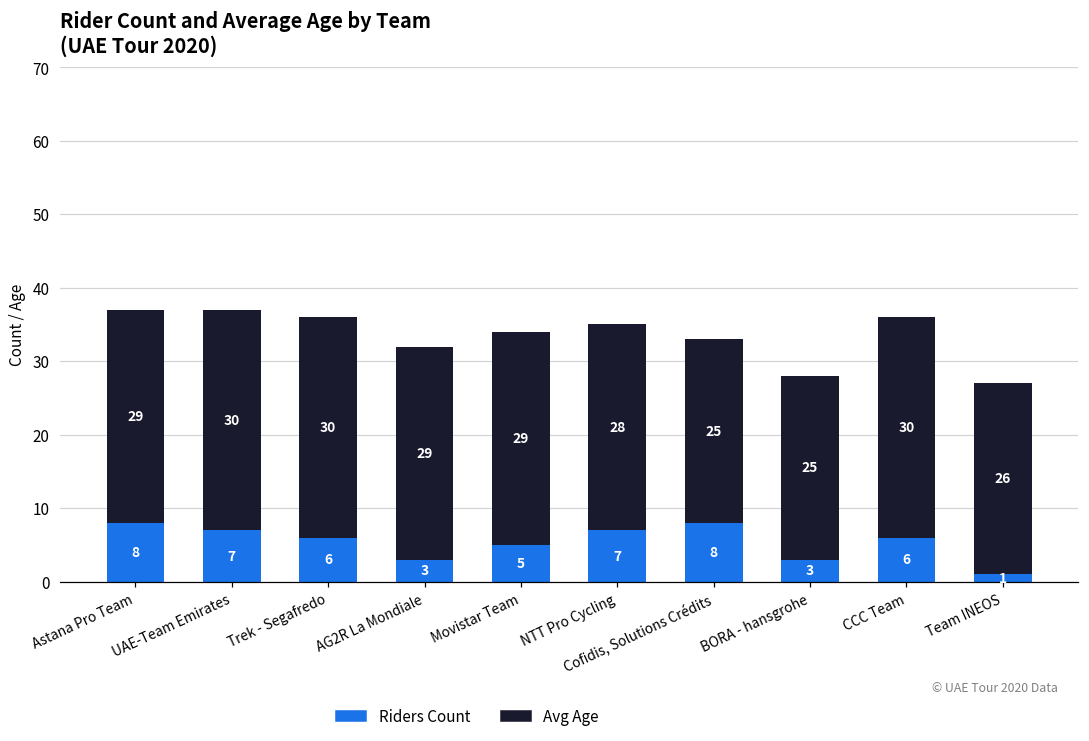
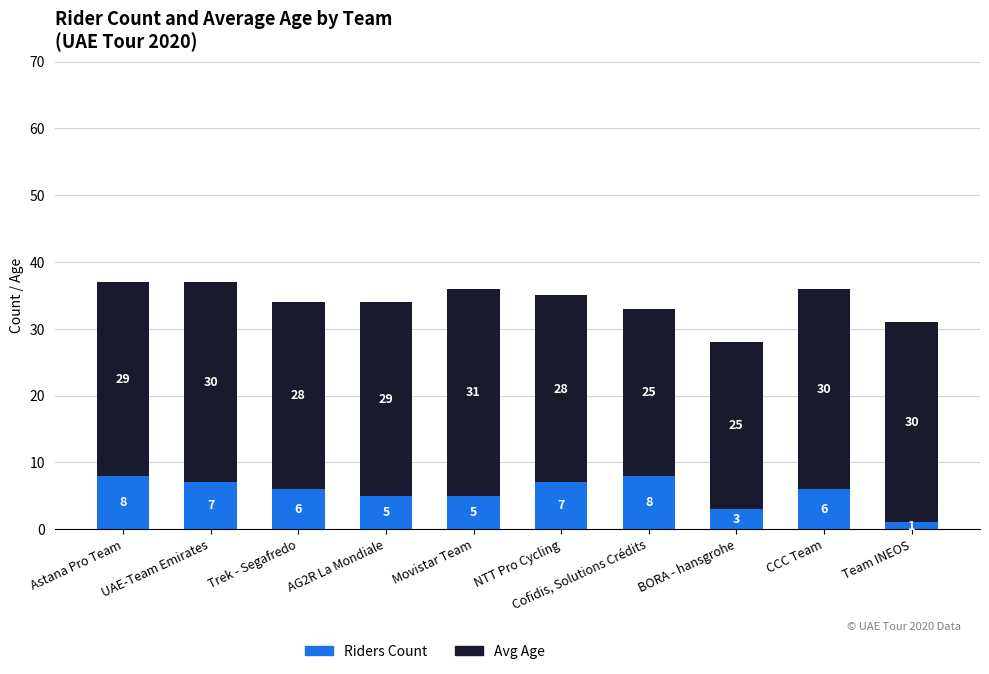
  {
    "Riders Count": {
      "Astana Pro Team": 8,
      "UAE-Team Emirates": 7,
      "Trek - Segafredo": 6,
-     "AG2R La Mondiale": 3,
+     "AG2R La Mondiale": 5,
      "Movistar Team": 5,
      "NTT Pro Cycling": 7,
      "Cofidis, Solutions Crédits": 8,
      "BORA - hansgrohe": 3,
      "CCC Team": 6,
      "Team INEOS": 1
    },
    "Avg Age": {
      "Astana Pro Team": 29,
      "UAE-Team Emirates": 30,
-     "Trek - Segafredo": 30,
+     "Trek - Segafredo": 28,
      "AG2R La Mondiale": 29,
-     "Movistar Team": 29,
+     "Movistar Team": 31,
      "NTT Pro Cycling": 28,
      "Cofidis, Solutions Crédits": 25,
      "BORA - hansgrohe": 25,
      "CCC Team": 30,
-     "Team INEOS": 26
+     "Team INEOS": 30
    }
  }
